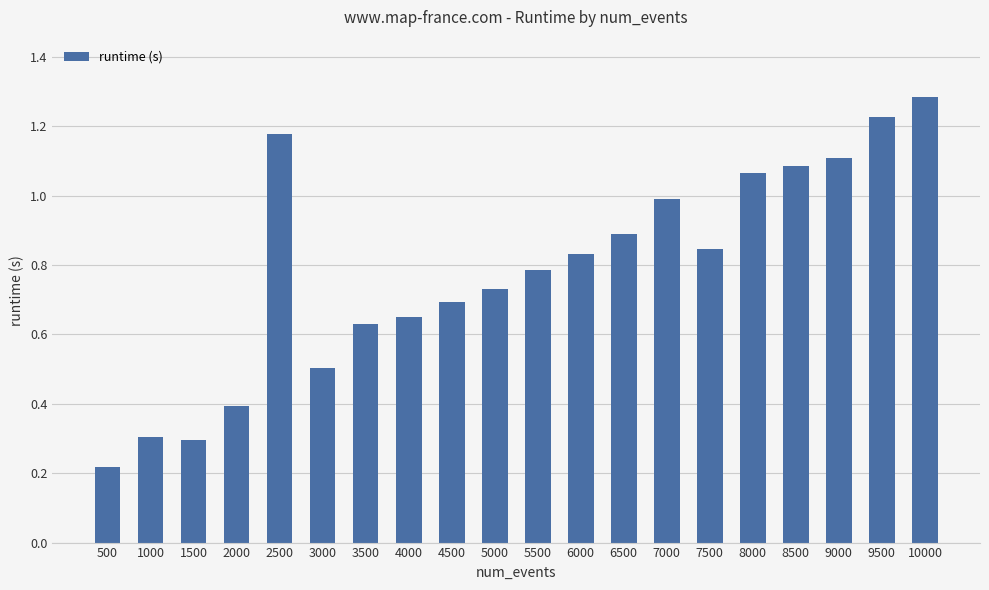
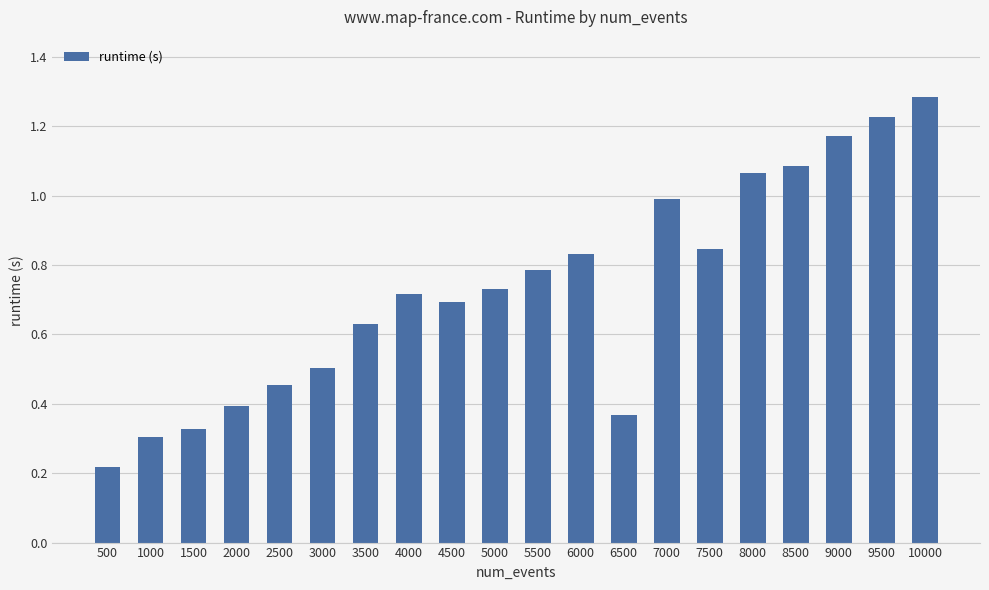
  {
    "500": 0.22,
    "1000": 0.30,
-   "1500": 0.29,
+   "1500": 0.33,
    "2000": 0.40,
-   "2500": 1.18,
+   "2500": 0.45,
    "3000": 0.50,
    "3500": 0.63,
-   "4000": 0.65,
+   "4000": 0.72,
    "4500": 0.69,
    "5000": 0.73,
    "5500": 0.79,
    "6000": 0.83,
-   "6500": 0.89,
+   "6500": 0.37,
    "7000": 0.99,
    "7500": 0.85,
    "8000": 1.07,
    "8500": 1.09,
-   "9000": 1.11,
+   "9000": 1.17,
    "9500": 1.23,
    "10000": 1.29
  }
